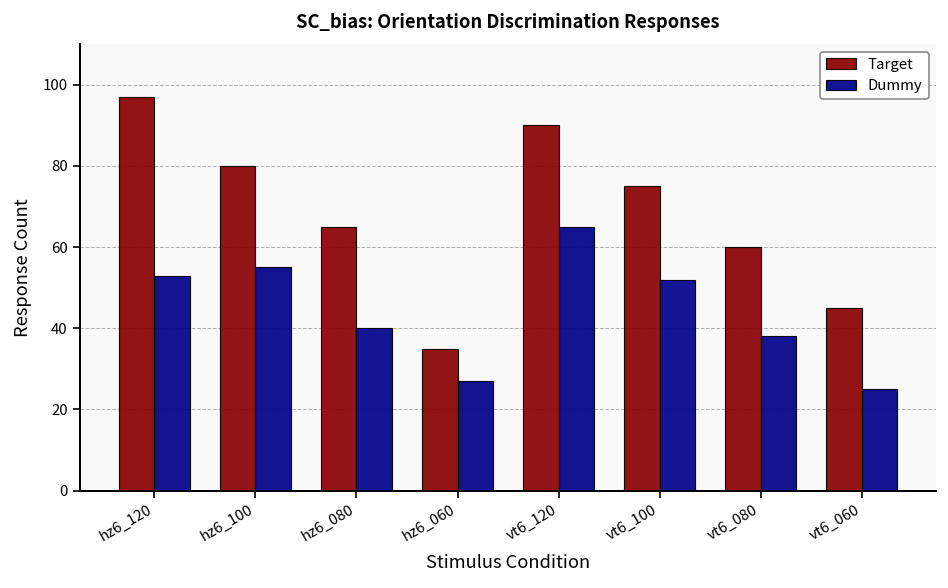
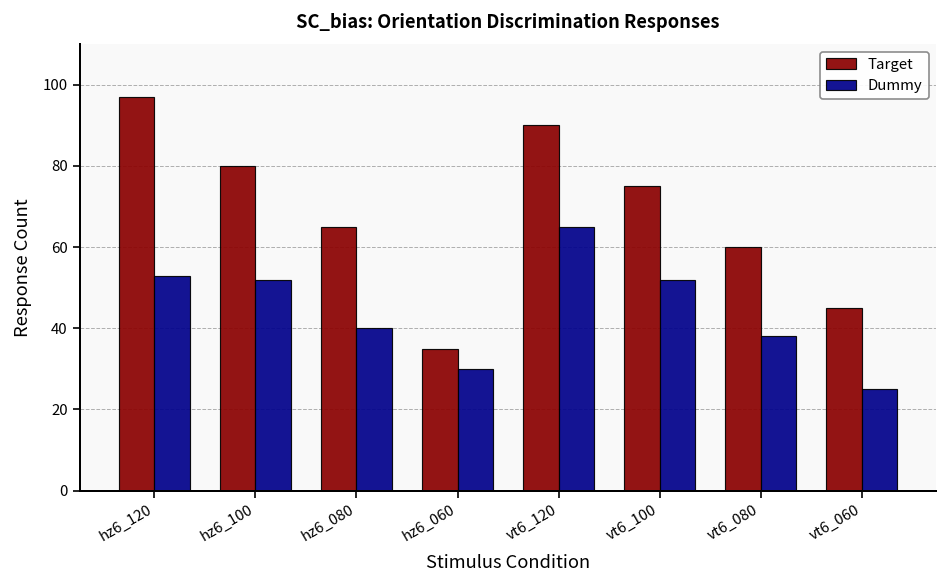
  {
    "Target": {
      "hz6_120": 97,
      "hz6_100": 80,
      "hz6_080": 65,
      "hz6_060": 35,
      "vt6_120": 90,
      "vt6_100": 75,
      "vt6_080": 60,
      "vt6_060": 45
    },
    "Dummy": {
      "hz6_120": 53,
-     "hz6_100": 55,
+     "hz6_100": 52,
      "hz6_080": 40,
-     "hz6_060": 27,
+     "hz6_060": 30,
      "vt6_120": 65,
      "vt6_100": 52,
      "vt6_080": 38,
      "vt6_060": 25
    }
  }
